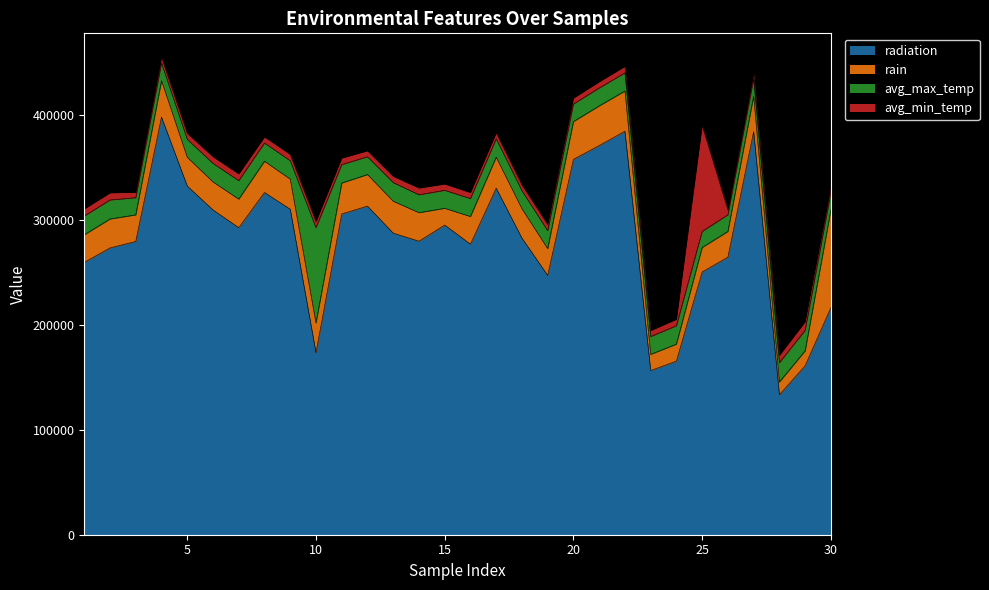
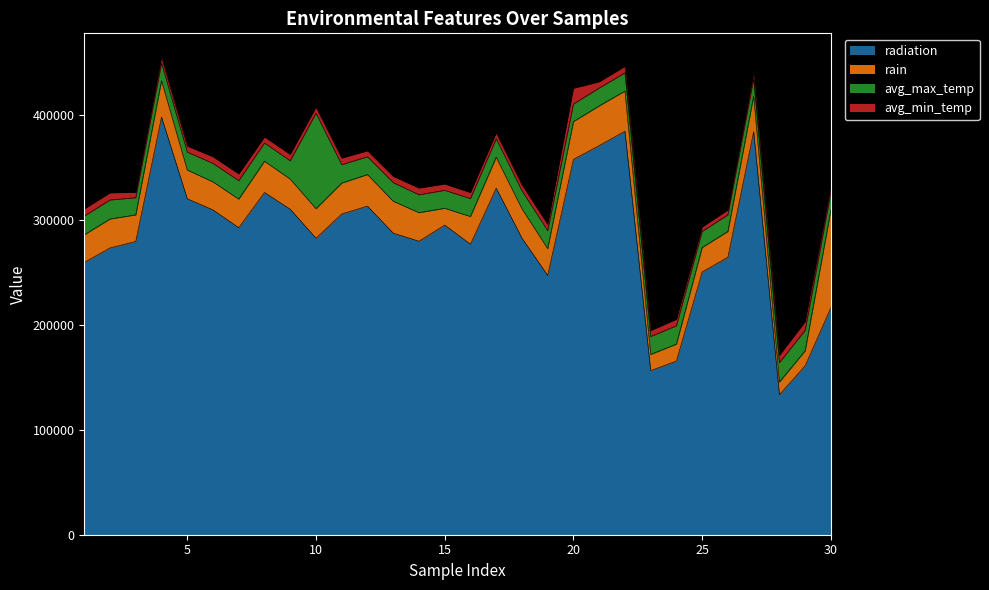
  {
    "radiation": {
-     "5": 333000,
-     "10": 174000,
+     "5": 321000,
+     "10": 283000,
      "15": 295000,
      "20": 358000,
      "25": 251000,
      "30": 217000
    },
    "rain": {
      "5": 27000,
      "10": 28000,
      "15": 16000,
      "20": 36000,
      "25": 23000,
      "30": 93000
    },
    "avg_max_temp": {
      "5": 17000,
      "10": 91000,
      "15": 17000,
      "20": 17000,
      "25": 15000,
      "30": 17000
    },
    "avg_min_temp": {
      "5": 6000,
      "10": 6000,
      "15": 6000,
-     "20": 6000,
-     "25": 101000,
+     "20": 15000,
+     "25": 4000,
      "30": 6000
    }
  }
